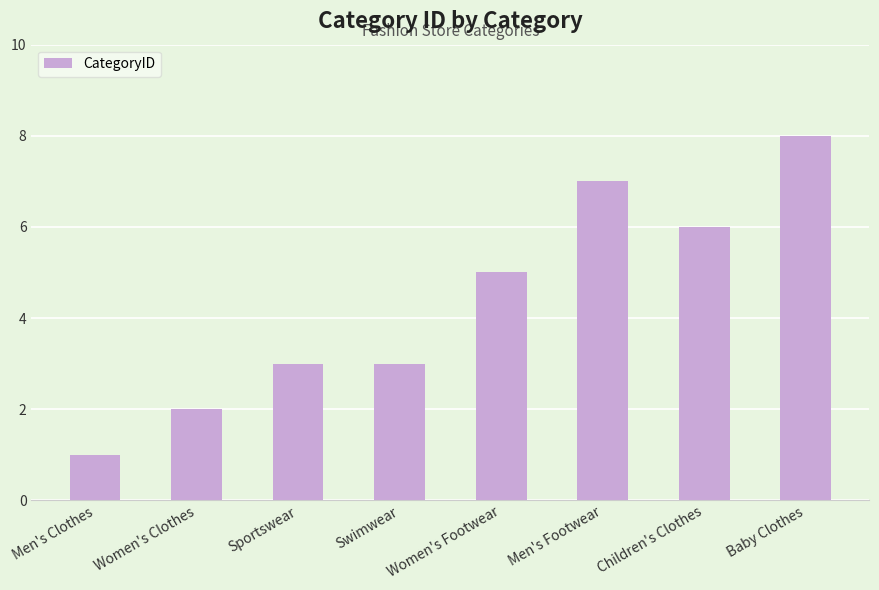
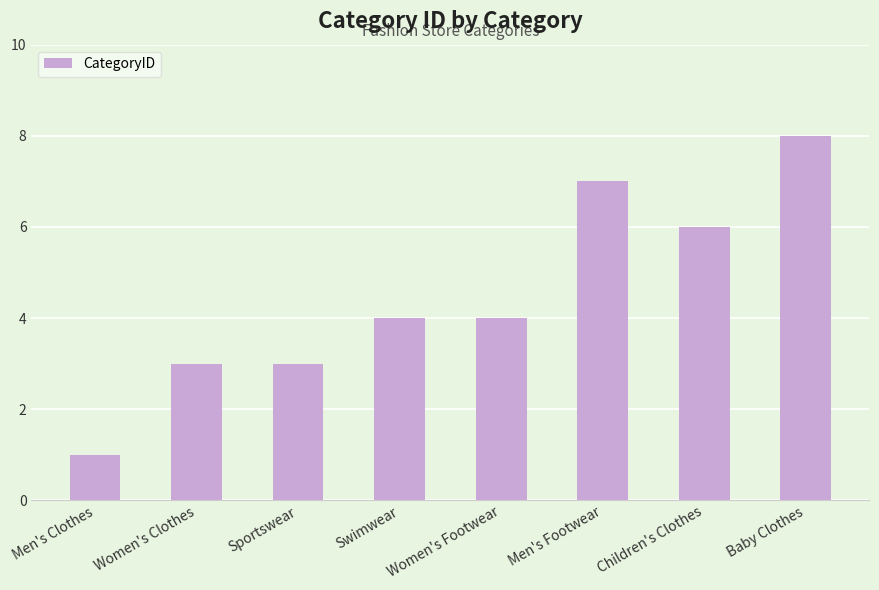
  {
    "Men's Clothes": 1,
-   "Women's Clothes": 2,
+   "Women's Clothes": 3,
    "Sportswear": 3,
-   "Swimwear": 3,
-   "Women's Footwear": 5,
+   "Swimwear": 4,
+   "Women's Footwear": 4,
    "Men's Footwear": 7,
    "Children's Clothes": 6,
    "Baby Clothes": 8
  }
